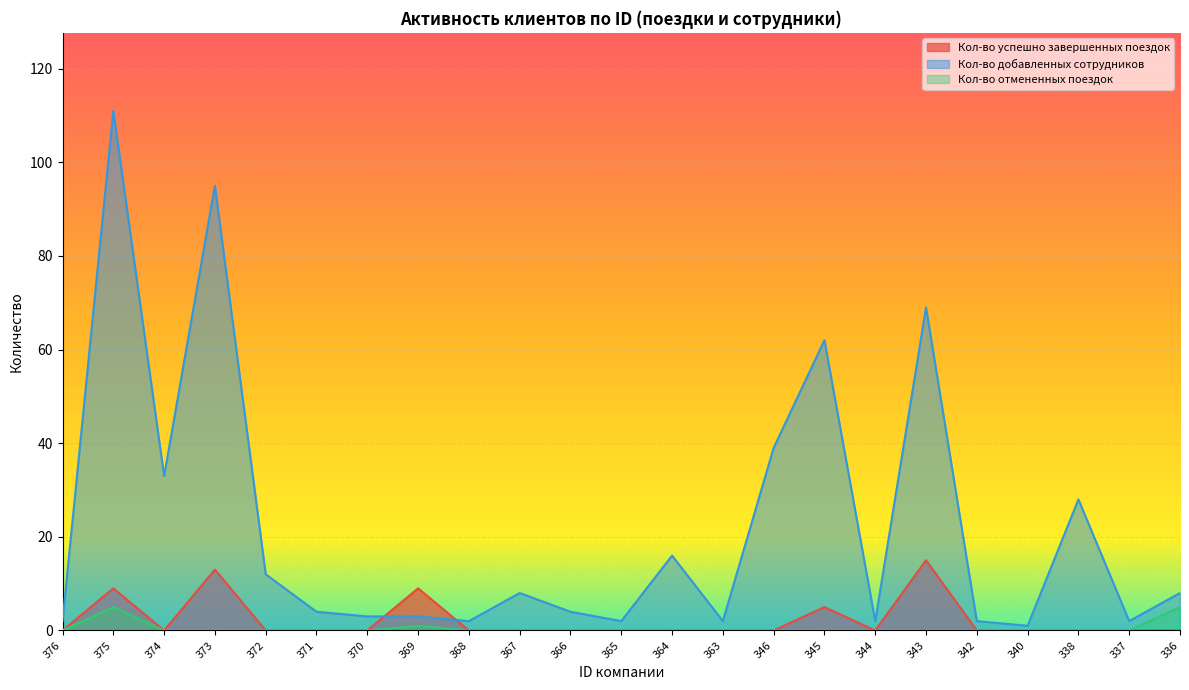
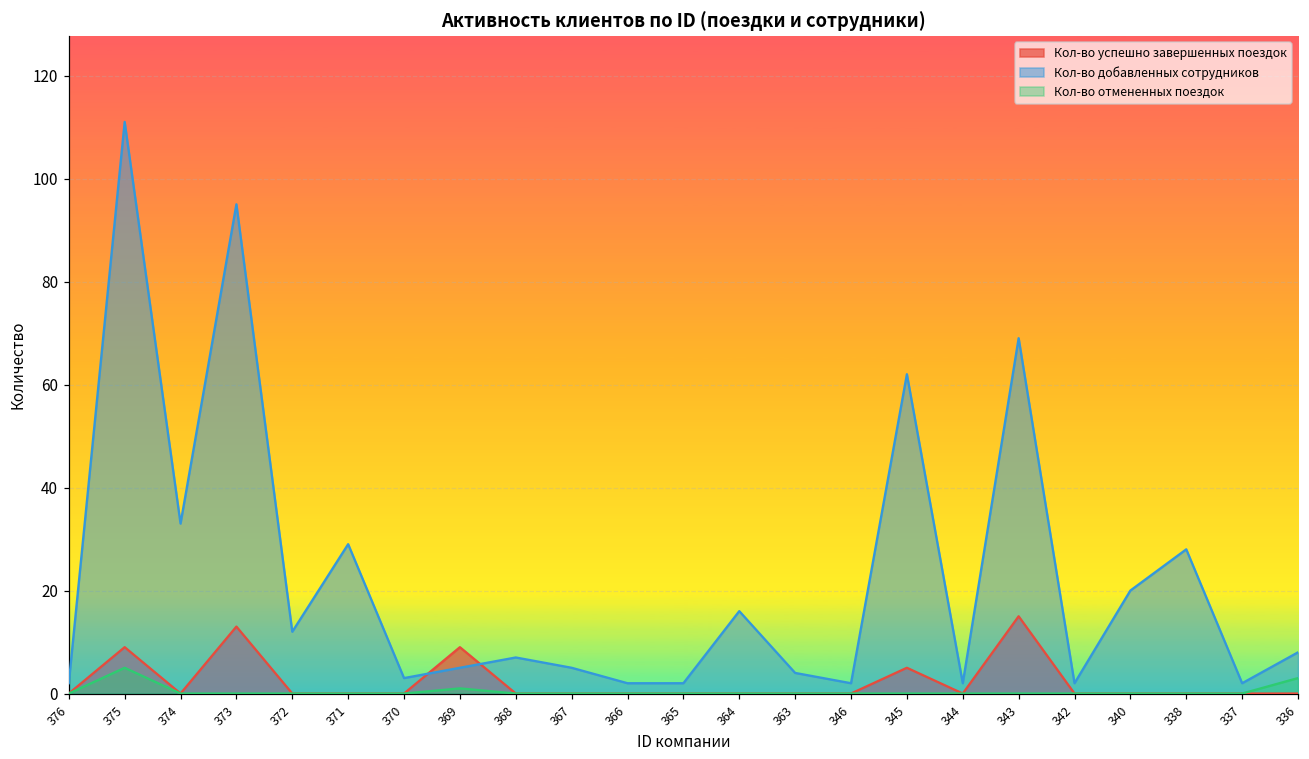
  {
    "Кол-во успешно завершенных поездок": {
      "375": 9,
      "373": 13,
      "369": 9,
      "345": 5,
      "343": 15,
      "336": 0
    },
    "Кол-во добавленных сотрудников": {
      "376": 2,
      "375": 111,
      "374": 33,
      "373": 95,
      "372": 12,
-     "371": 4,
+     "371": 29,
      "370": 3,
-     "369": 3,
-     "368": 2,
-     "367": 8,
-     "366": 4,
+     "369": 5,
+     "368": 7,
+     "367": 5,
+     "366": 2,
      "365": 2,
      "364": 16,
-     "363": 2,
-     "346": 39,
+     "363": 4,
+     "346": 2,
      "345": 62,
      "344": 2,
      "343": 69,
      "342": 2,
-     "340": 1,
+     "340": 20,
      "338": 28,
      "337": 2,
      "336": 8
    },
    "Кол-во отмененных поездок": {
      "375": 5,
      "373": 0,
      "369": 1,
      "345": 0,
      "343": 0,
-     "336": 5
+     "336": 3
    }
  }
